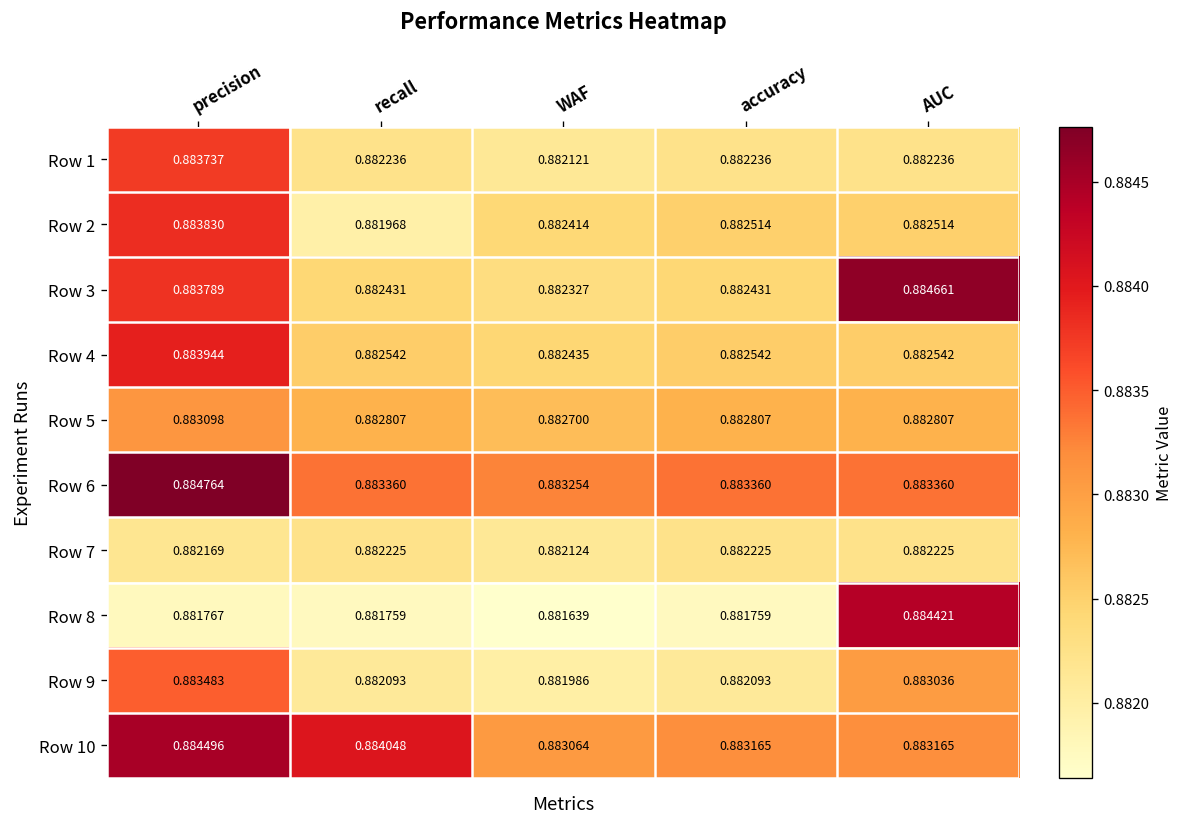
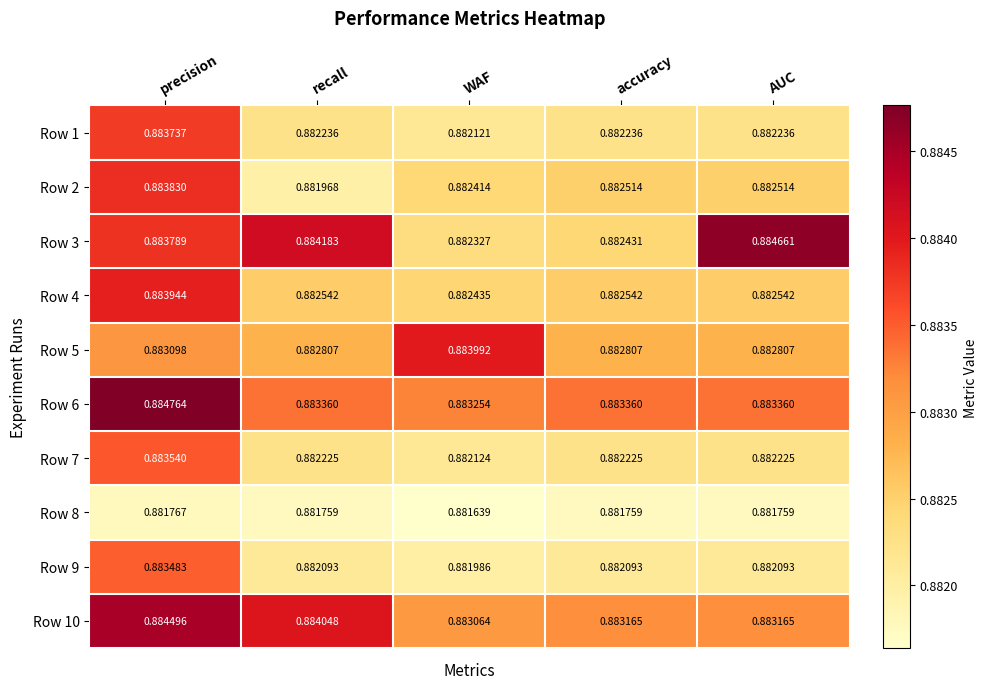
  {
    "Row 1": {
      "precision": 0.883737,
      "recall": 0.882236,
      "WAF": 0.882121,
      "accuracy": 0.882236,
      "AUC": 0.882236
    },
    "Row 2": {
      "precision": 0.883830,
      "recall": 0.881968,
      "WAF": 0.882414,
      "accuracy": 0.882514,
      "AUC": 0.882514
    },
    "Row 3": {
      "precision": 0.883789,
-     "recall": 0.882431,
+     "recall": 0.884183,
      "WAF": 0.882327,
      "accuracy": 0.882431,
      "AUC": 0.884661
    },
    "Row 4": {
      "precision": 0.883944,
      "recall": 0.882542,
      "WAF": 0.882435,
      "accuracy": 0.882542,
      "AUC": 0.882542
    },
    "Row 5": {
      "precision": 0.883098,
      "recall": 0.882807,
-     "WAF": 0.882700,
+     "WAF": 0.883992,
      "accuracy": 0.882807,
      "AUC": 0.882807
    },
    "Row 6": {
      "precision": 0.884764,
      "recall": 0.883360,
      "WAF": 0.883254,
      "accuracy": 0.883360,
      "AUC": 0.883360
    },
    "Row 7": {
-     "precision": 0.882169,
+     "precision": 0.883540,
      "recall": 0.882225,
      "WAF": 0.882124,
      "accuracy": 0.882225,
      "AUC": 0.882225
    },
    "Row 8": {
      "precision": 0.881767,
      "recall": 0.881759,
      "WAF": 0.881639,
      "accuracy": 0.881759,
-     "AUC": 0.884421
+     "AUC": 0.881759
    },
    "Row 9": {
      "precision": 0.883483,
      "recall": 0.882093,
      "WAF": 0.881986,
      "accuracy": 0.882093,
-     "AUC": 0.883036
+     "AUC": 0.882093
    },
    "Row 10": {
      "precision": 0.884496,
      "recall": 0.884048,
      "WAF": 0.883064,
      "accuracy": 0.883165,
      "AUC": 0.883165
    }
  }
